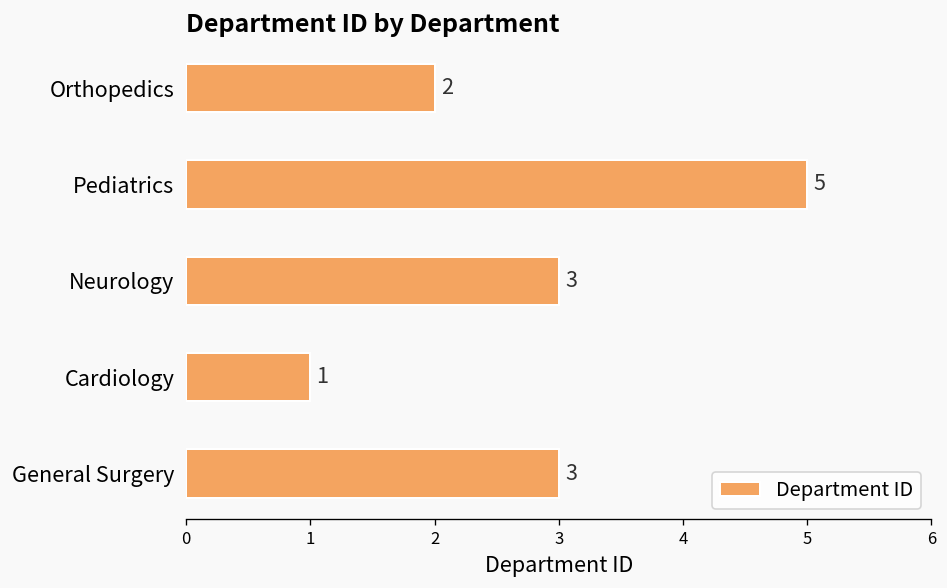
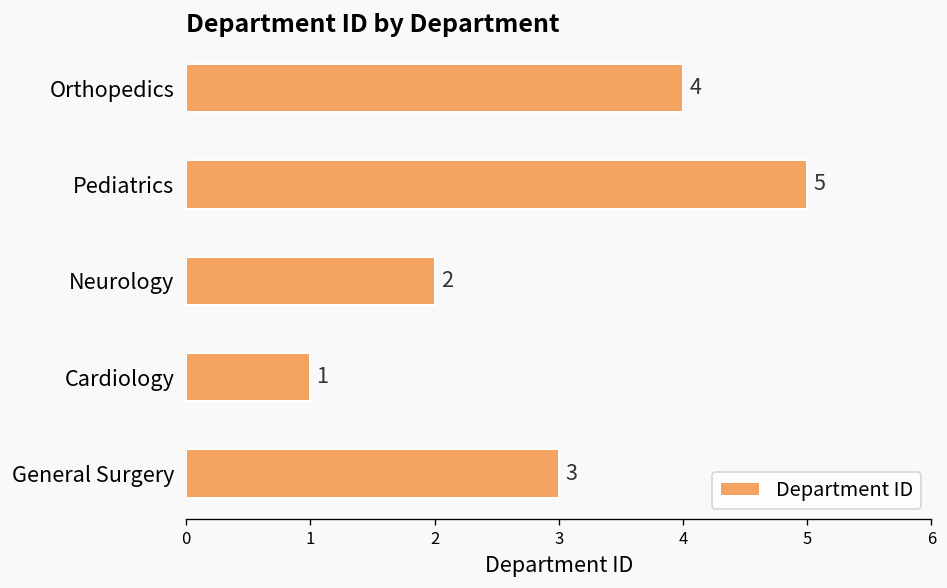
  {
-   "Orthopedics": 2,
+   "Orthopedics": 4,
    "Pediatrics": 5,
-   "Neurology": 3,
+   "Neurology": 2,
    "Cardiology": 1,
    "General Surgery": 3
  }
